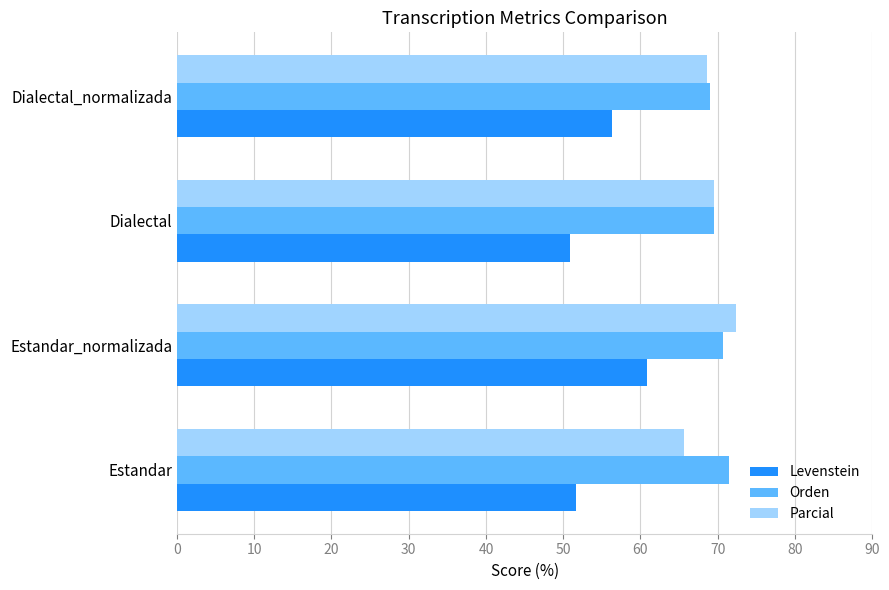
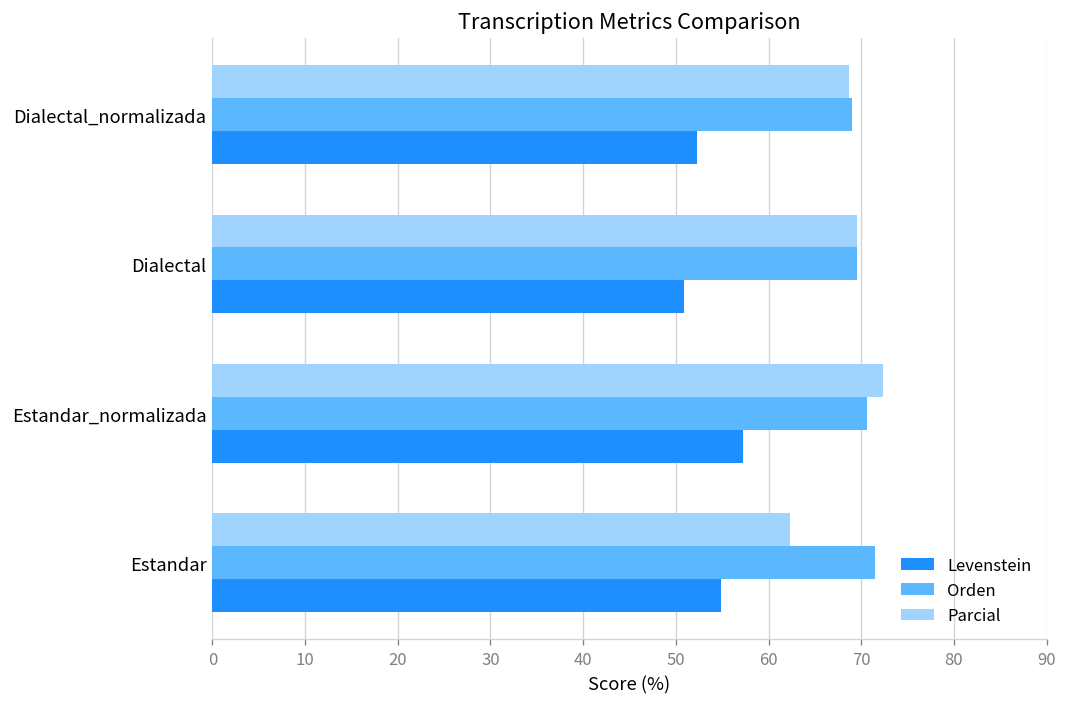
  {
    "Levenstein": {
-     "Dialectal_normalizada": 56,
+     "Dialectal_normalizada": 52,
      "Dialectal": 51,
-     "Estandar_normalizada": 61,
-     "Estandar": 52
+     "Estandar_normalizada": 57,
+     "Estandar": 55
    },
    "Orden": {
      "Dialectal_normalizada": 69,
      "Dialectal": 70,
      "Estandar_normalizada": 71,
      "Estandar": 71
    },
    "Parcial": {
      "Dialectal_normalizada": 69,
      "Dialectal": 69,
      "Estandar_normalizada": 72,
-     "Estandar": 66
+     "Estandar": 62
    }
  }
